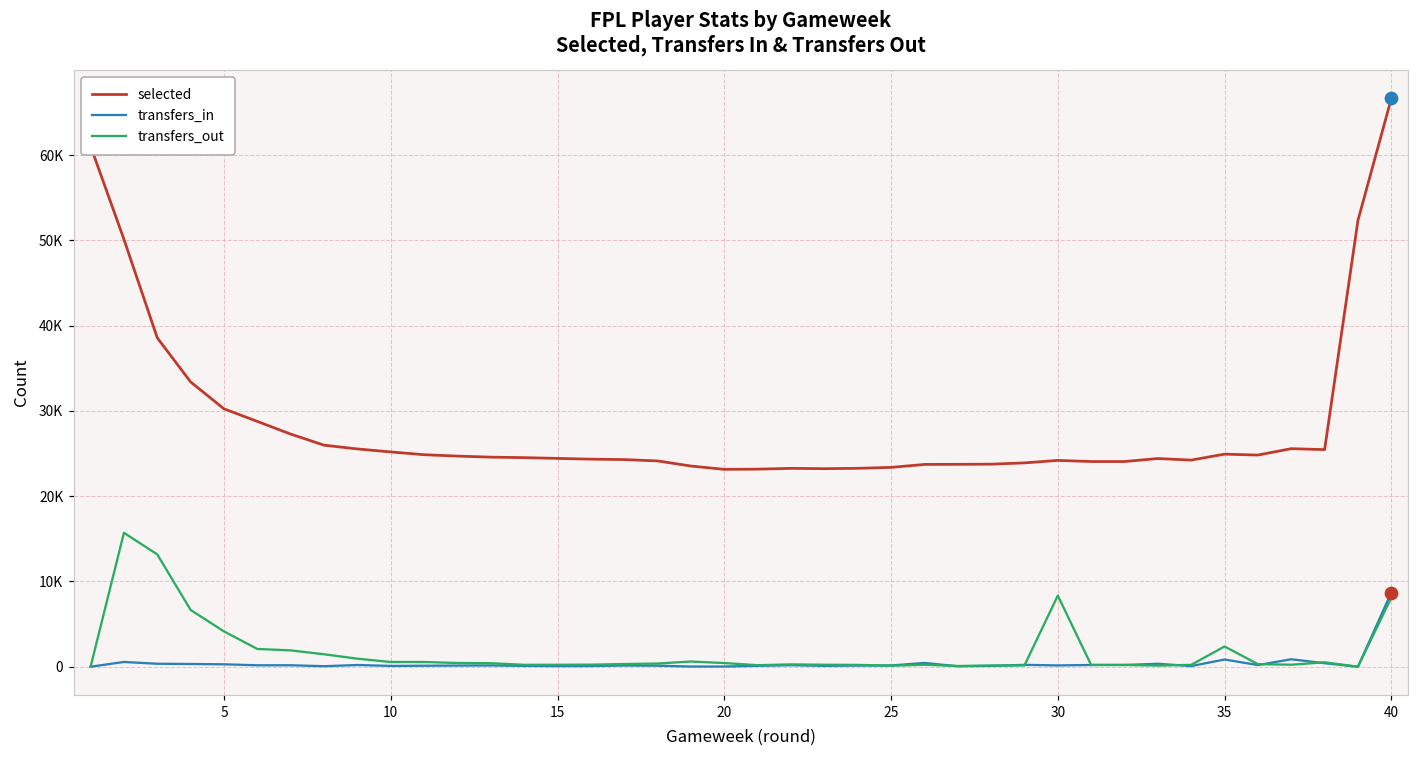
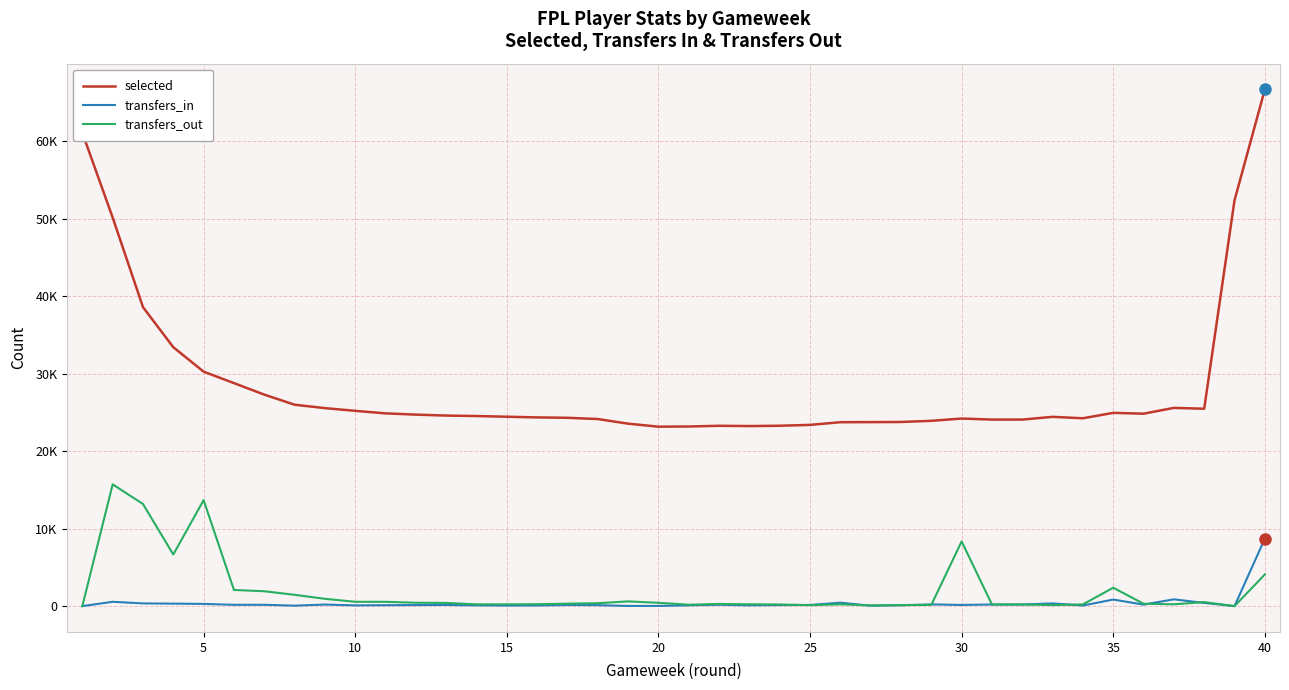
  {
    "transfers_out": {
-     "5": 4000,
+     "5": 14000,
      "10": 1000,
      "20": 0,
      "30": 8000,
      "35": 2000,
-     "40": 8000
+     "40": 4000
    }
  }
